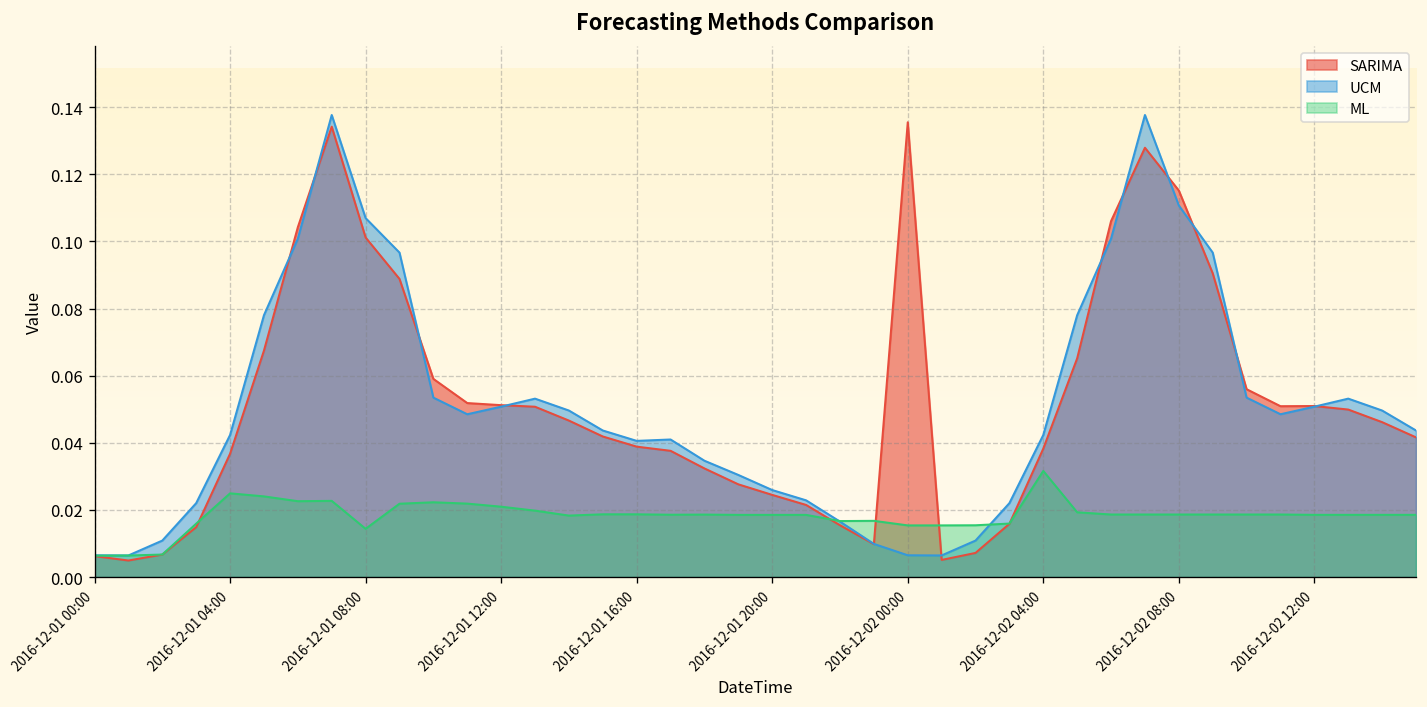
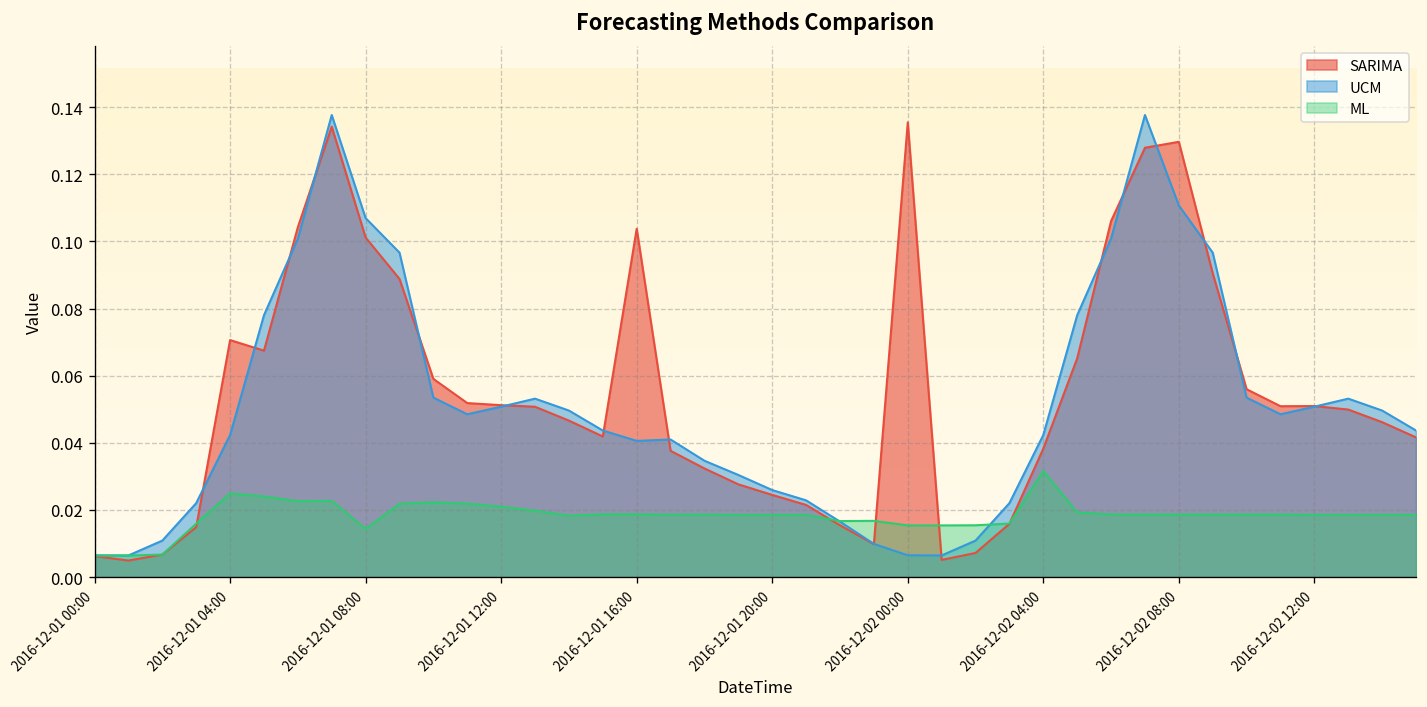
  {
    "SARIMA": {
-     "2016-12-01 04:00": 0.037,
+     "2016-12-01 04:00": 0.071,
      "2016-12-01 08:00": 0.101,
-     "2016-12-01 16:00": 0.039,
+     "2016-12-01 16:00": 0.104,
      "2016-12-01 20:00": 0.025,
      "2016-12-02 00:00": 0.135,
      "2016-12-02 04:00": 0.038,
-     "2016-12-02 08:00": 0.115
+     "2016-12-02 08:00": 0.130
    },
    "UCM": {
      "2016-12-01 04:00": 0.042,
      "2016-12-01 08:00": 0.107,
      "2016-12-01 16:00": 0.041,
      "2016-12-01 20:00": 0.026,
      "2016-12-02 00:00": 0.007,
      "2016-12-02 04:00": 0.042,
      "2016-12-02 08:00": 0.111
    },
    "ML": {
      "2016-12-01 04:00": 0.025,
      "2016-12-01 08:00": 0.014,
      "2016-12-01 12:00": 0.021,
      "2016-12-01 16:00": 0.019,
      "2016-12-01 20:00": 0.019,
      "2016-12-02 00:00": 0.015,
      "2016-12-02 04:00": 0.032,
      "2016-12-02 08:00": 0.019,
      "2016-12-02 12:00": 0.019
    }
  }
